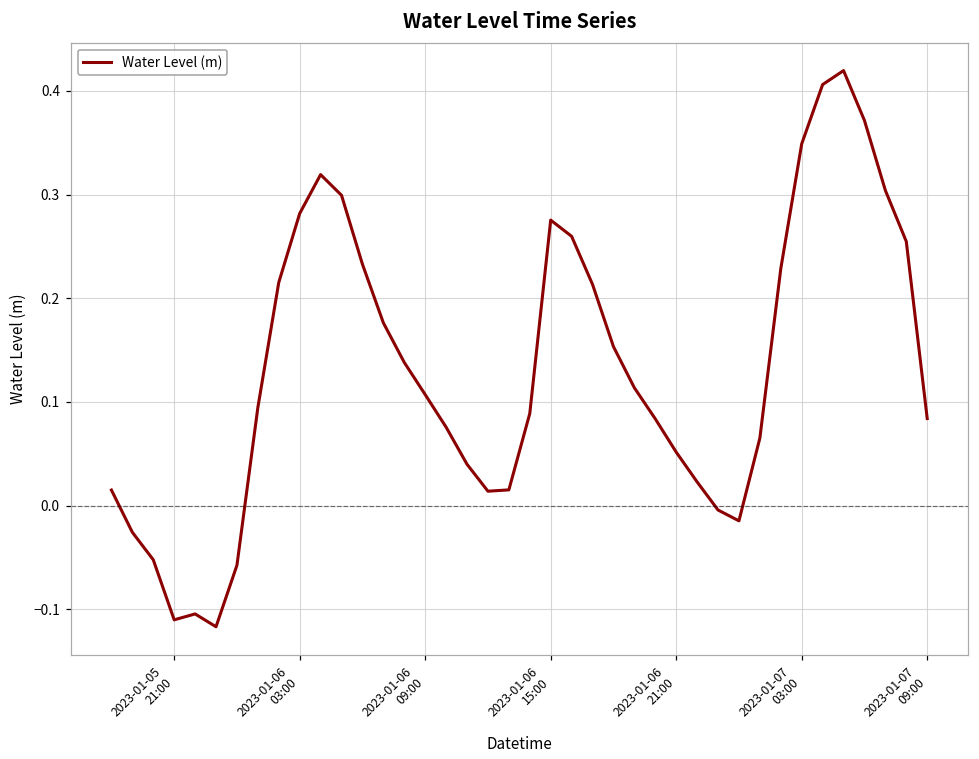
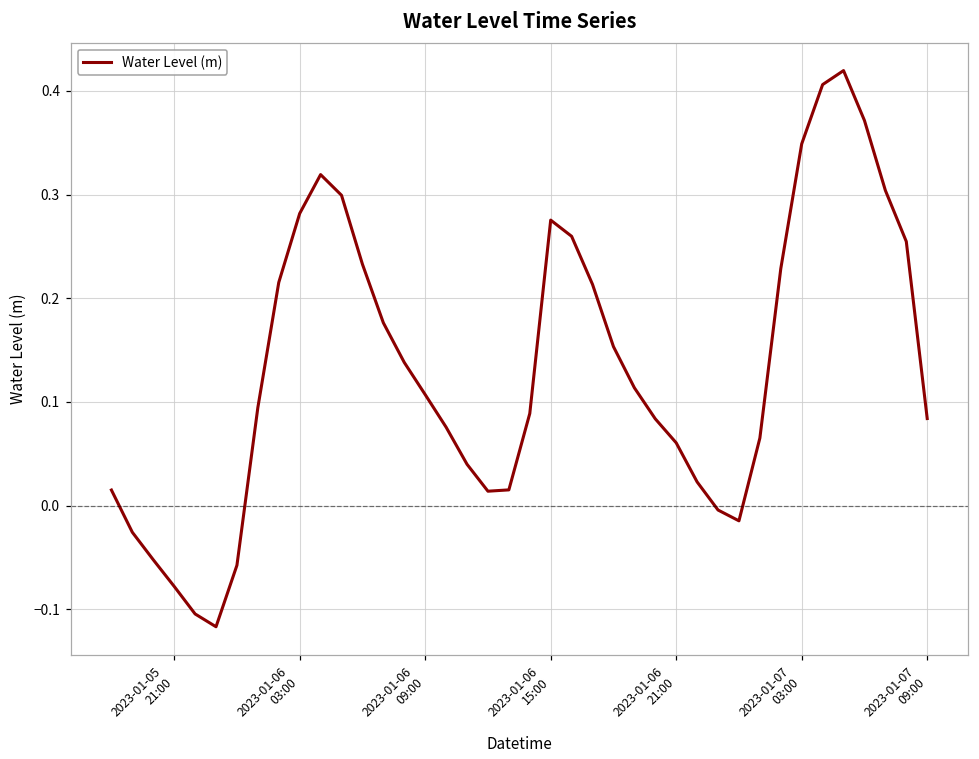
  {
-   "2023-01-05 21:00": -0.11,
+   "2023-01-05 21:00": -0.08,
    "2023-01-06 03:00": 0.28,
    "2023-01-06 09:00": 0.11,
    "2023-01-06 15:00": 0.28,
-   "2023-01-06 21:00": 0.05,
+   "2023-01-06 21:00": 0.06,
    "2023-01-07 03:00": 0.35,
    "2023-01-07 09:00": 0.08
  }
